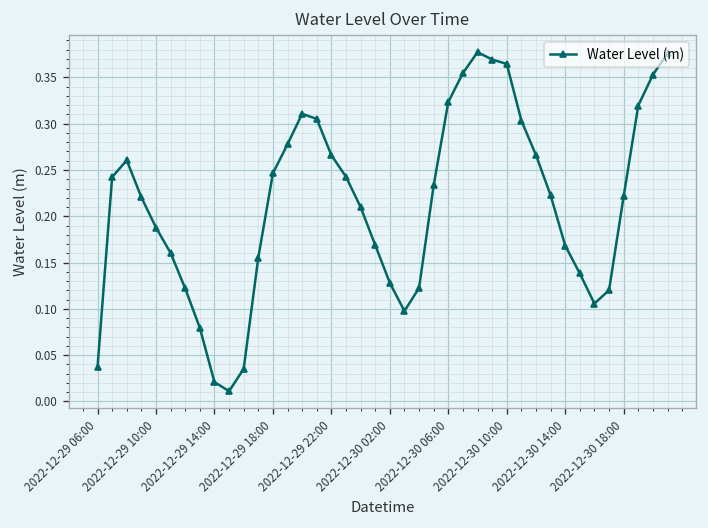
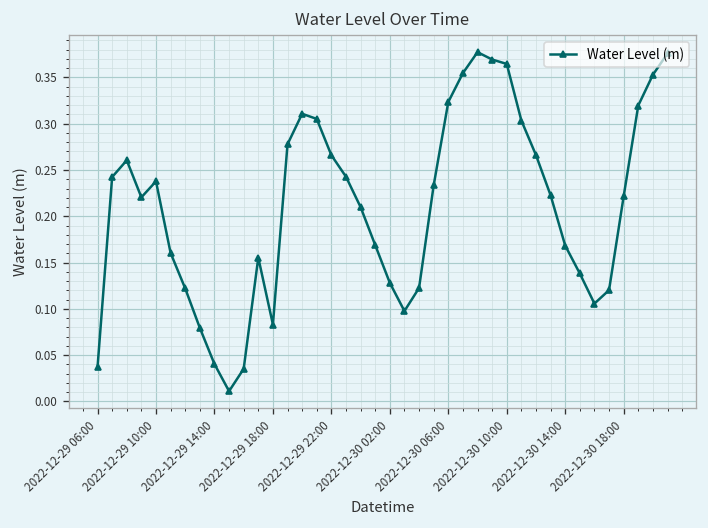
  {
    "2022-12-29 06:00": 0.04,
-   "2022-12-29 10:00": 0.19,
-   "2022-12-29 14:00": 0.02,
-   "2022-12-29 18:00": 0.25,
+   "2022-12-29 10:00": 0.24,
+   "2022-12-29 14:00": 0.04,
+   "2022-12-29 18:00": 0.08,
    "2022-12-29 22:00": 0.27,
    "2022-12-30 02:00": 0.13,
    "2022-12-30 06:00": 0.32,
    "2022-12-30 10:00": 0.36,
    "2022-12-30 14:00": 0.17,
    "2022-12-30 18:00": 0.22
  }
